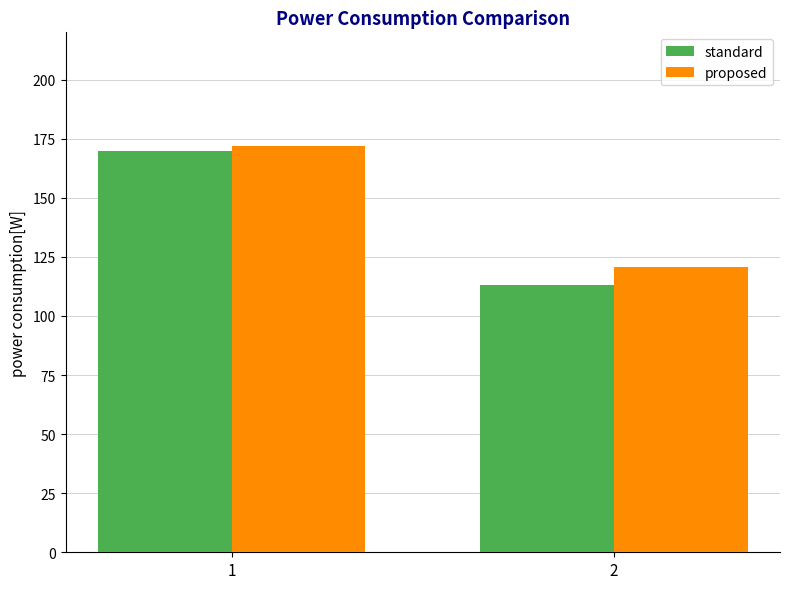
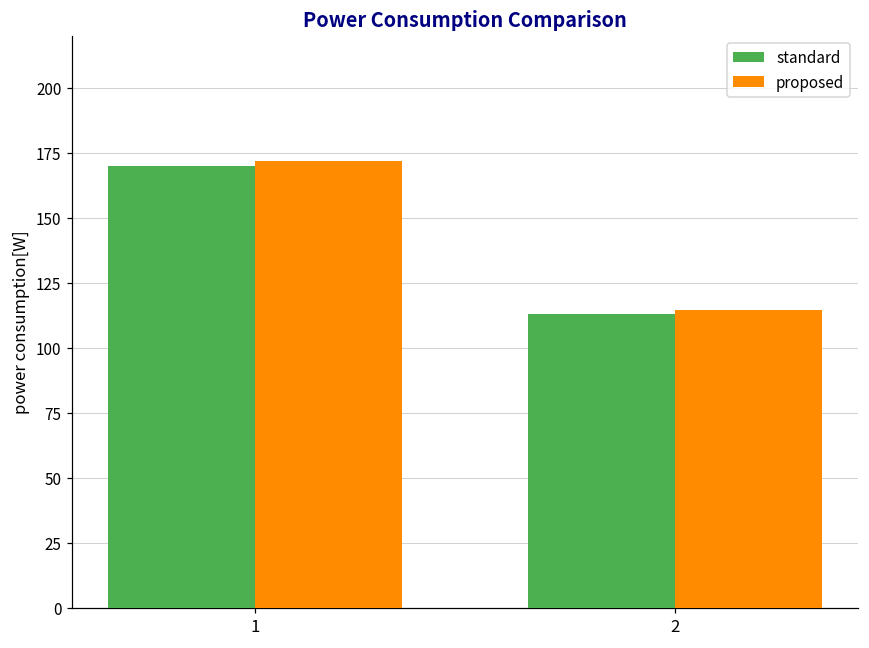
  {
    "standard": {
      "1": 170,
      "2": 113
    },
    "proposed": {
      "1": 172,
-     "2": 121
+     "2": 114
    }
  }
